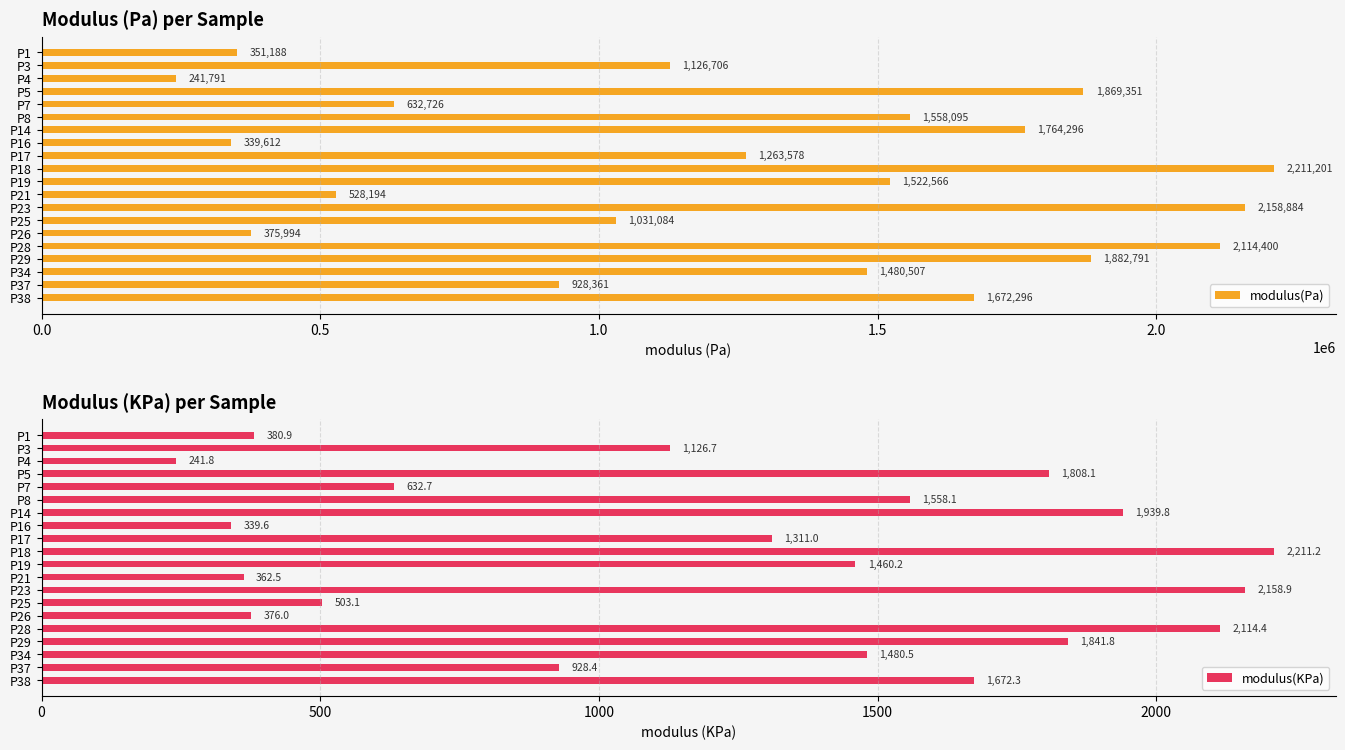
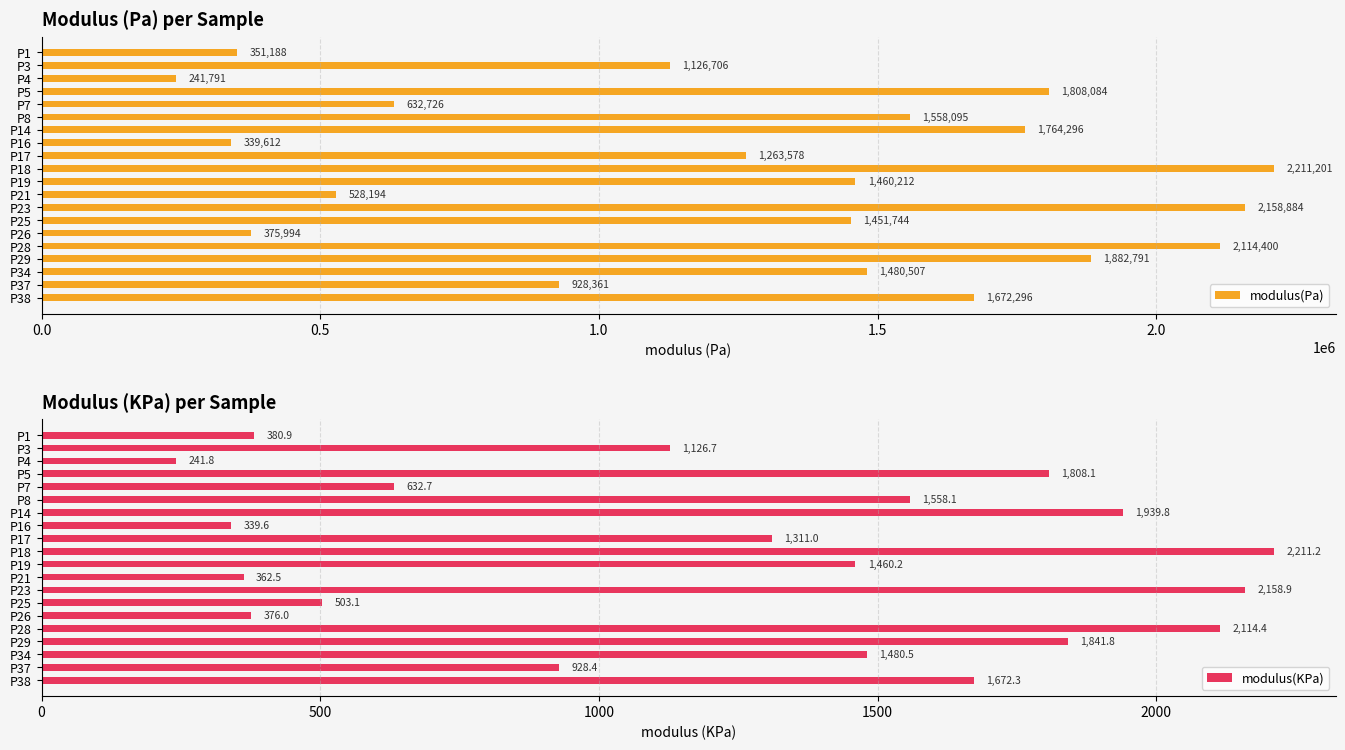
  {
    "Modulus (Pa) per Sample": {
      "P1": "351,188",
      "P3": "1,126,706",
      "P4": "241,791",
-     "P5": "1,869,351",
+     "P5": "1,808,084",
      "P7": "632,726",
      "P8": "1,558,095",
      "P14": "1,764,296",
      "P16": "339,612",
      "P17": "1,263,578",
      "P18": "2,211,201",
-     "P19": "1,522,566",
+     "P19": "1,460,212",
      "P21": "528,194",
      "P23": "2,158,884",
-     "P25": "1,031,084",
+     "P25": "1,451,744",
      "P26": "375,994",
      "P28": "2,114,400",
      "P29": "1,882,791",
      "P34": "1,480,507",
      "P37": "928,361",
      "P38": "1,672,296"
    },
    "Modulus (KPa) per Sample": {
      "P1": "380.9",
      "P3": "1,126.7",
      "P4": "241.8",
      "P5": "1,808.1",
      "P7": "632.7",
      "P8": "1,558.1",
      "P14": "1,939.8",
      "P16": "339.6",
      "P17": "1,311.0",
      "P18": "2,211.2",
      "P19": "1,460.2",
      "P21": "362.5",
      "P23": "2,158.9",
      "P25": "503.1",
      "P26": "376.0",
      "P28": "2,114.4",
      "P29": "1,841.8",
      "P34": "1,480.5",
      "P37": "928.4",
      "P38": "1,672.3"
    }
  }
